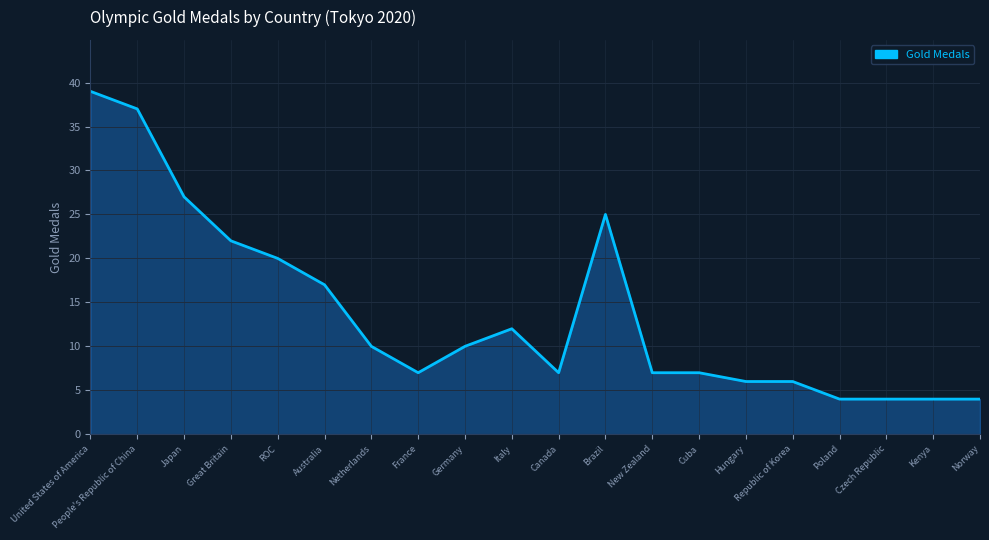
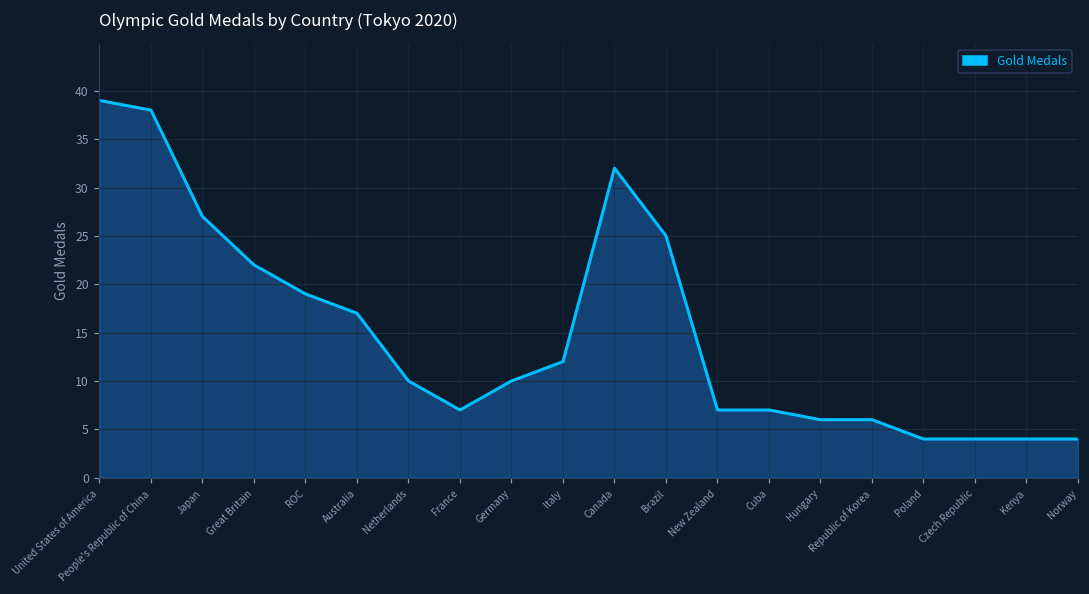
  {
    "United States of America": 39,
-   "People's Republic of China": 37,
+   "People's Republic of China": 38,
    "Japan": 27,
    "Great Britain": 22,
-   "ROC": 20,
+   "ROC": 19,
    "Australia": 17,
    "Netherlands": 10,
    "France": 7,
    "Germany": 10,
    "Italy": 12,
-   "Canada": 7,
+   "Canada": 32,
    "Brazil": 25,
    "New Zealand": 7,
    "Cuba": 7,
    "Hungary": 6,
    "Republic of Korea": 6,
    "Poland": 4,
    "Czech Republic": 4,
    "Kenya": 4,
    "Norway": 4
  }
